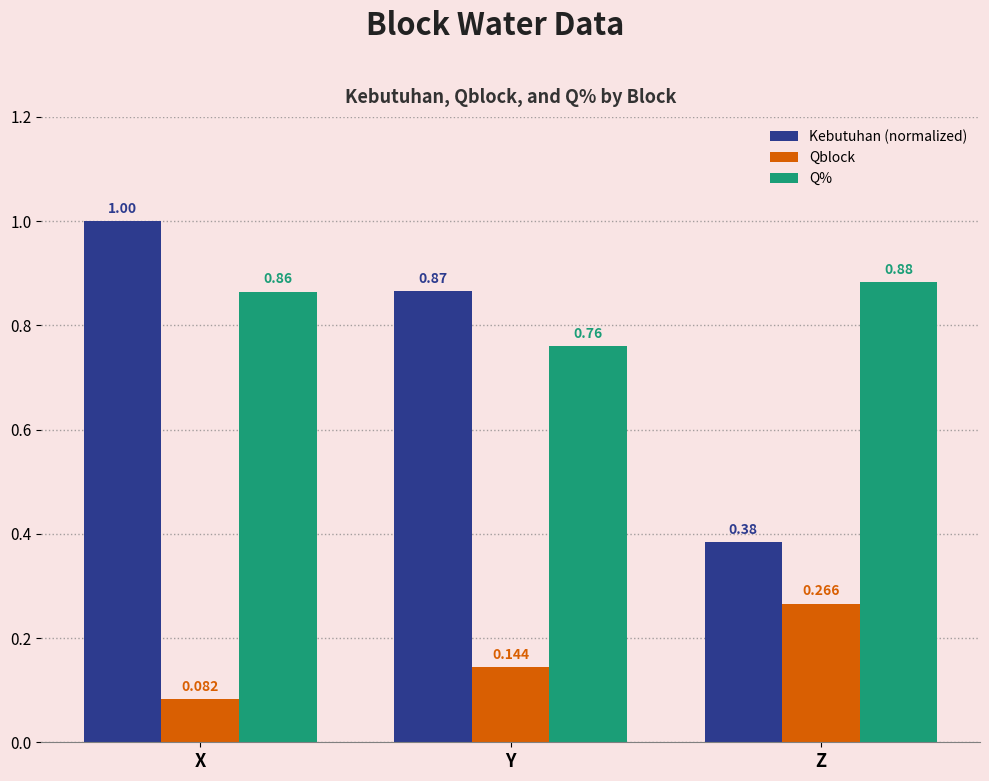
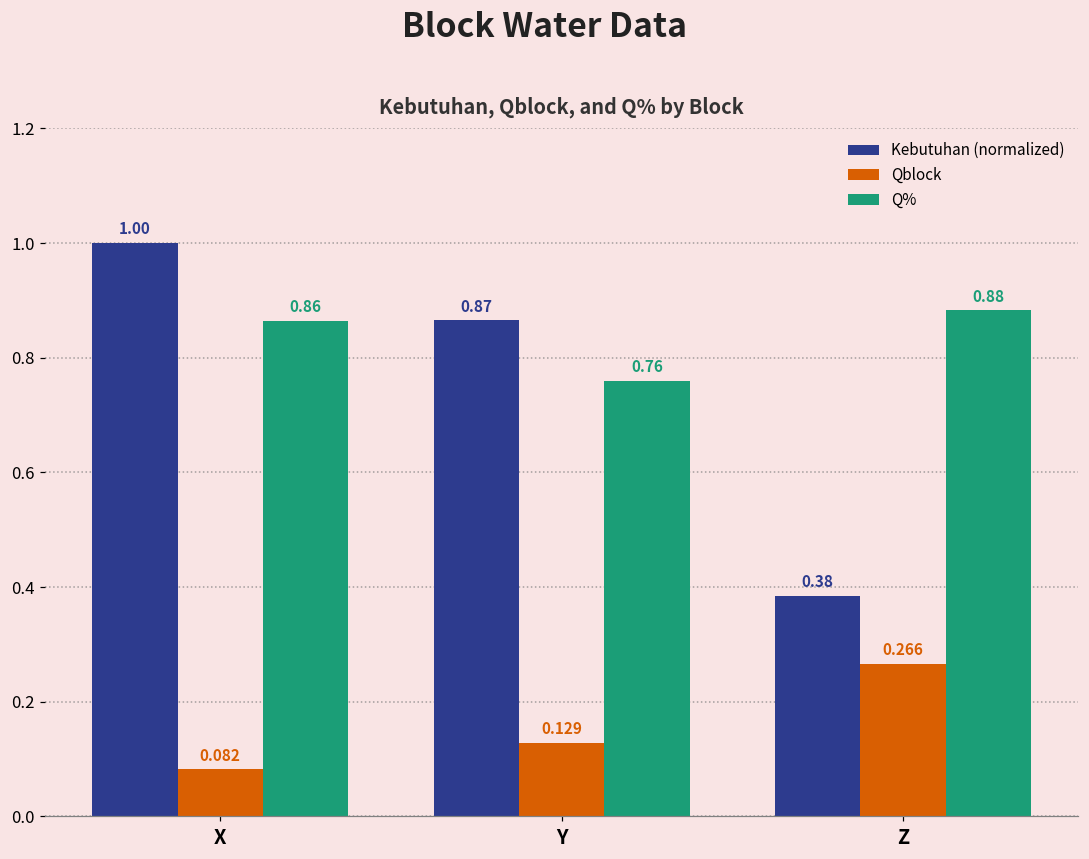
  {
    "Kebutuhan (normalized)": {
      "X": 1.00,
      "Y": 0.87,
      "Z": 0.38
    },
    "Qblock": {
      "X": 0.082,
-     "Y": 0.144,
+     "Y": 0.129,
      "Z": 0.266
    },
    "Q%": {
      "X": 0.86,
      "Y": 0.76,
      "Z": 0.88
    }
  }
